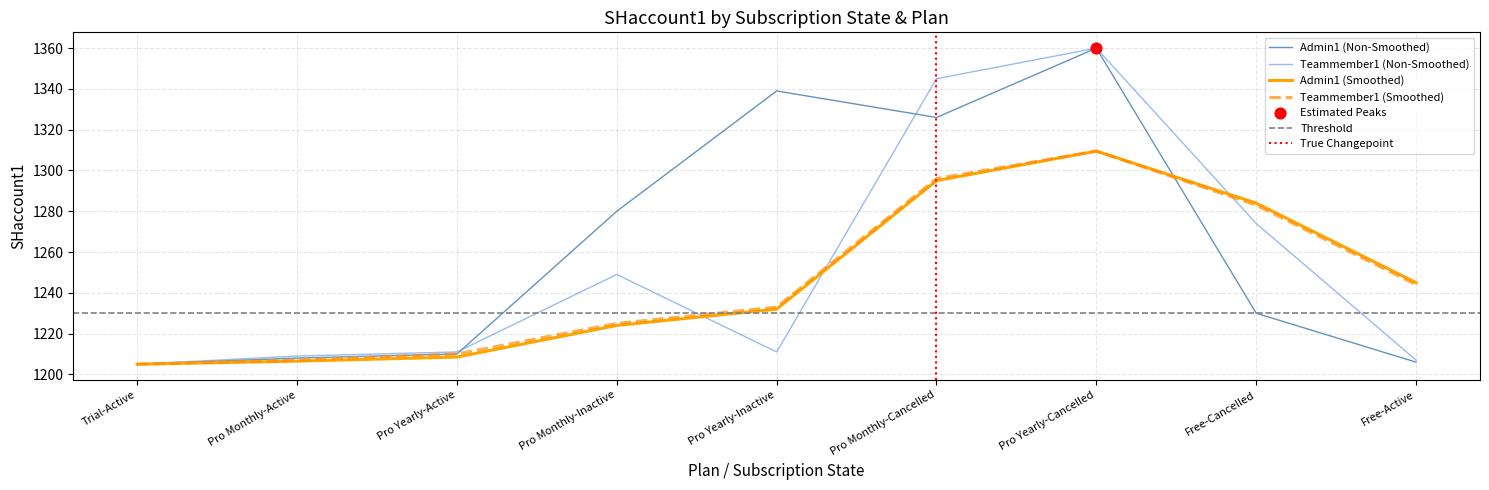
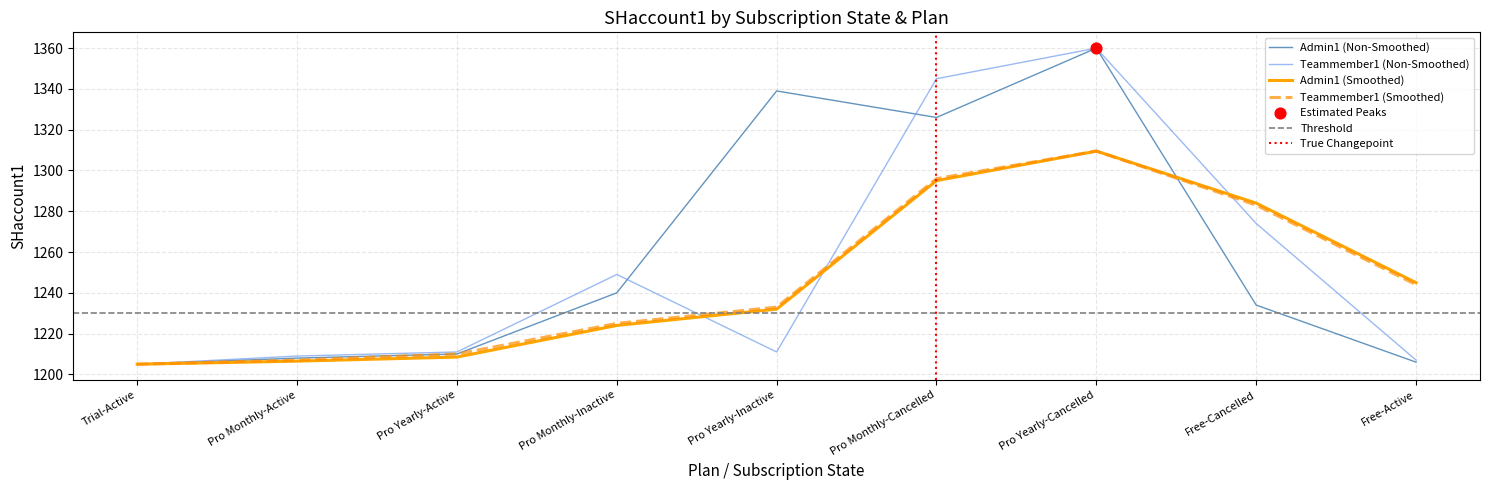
  {
    "Admin1 (Non-Smoothed)": {
-     "Pro Monthly-Inactive": 1280,
+     "Pro Monthly-Inactive": 1240,
      "Pro Yearly-Inactive": 1339,
      "Pro Monthly-Cancelled": 1326,
-     "Free-Cancelled": 1230
+     "Free-Cancelled": 1234
    },
    "Teammember1 (Non-Smoothed)": {
      "Pro Monthly-Inactive": 1249,
      "Pro Yearly-Inactive": 1211,
      "Pro Monthly-Cancelled": 1345,
      "Free-Cancelled": 1274
    }
  }
